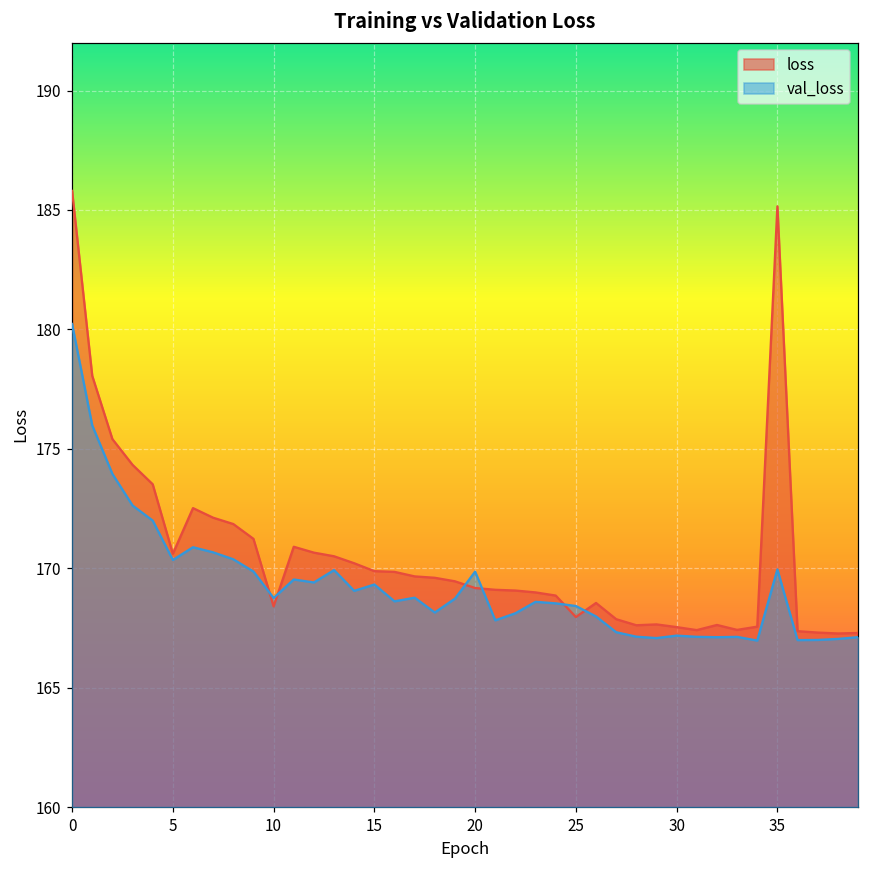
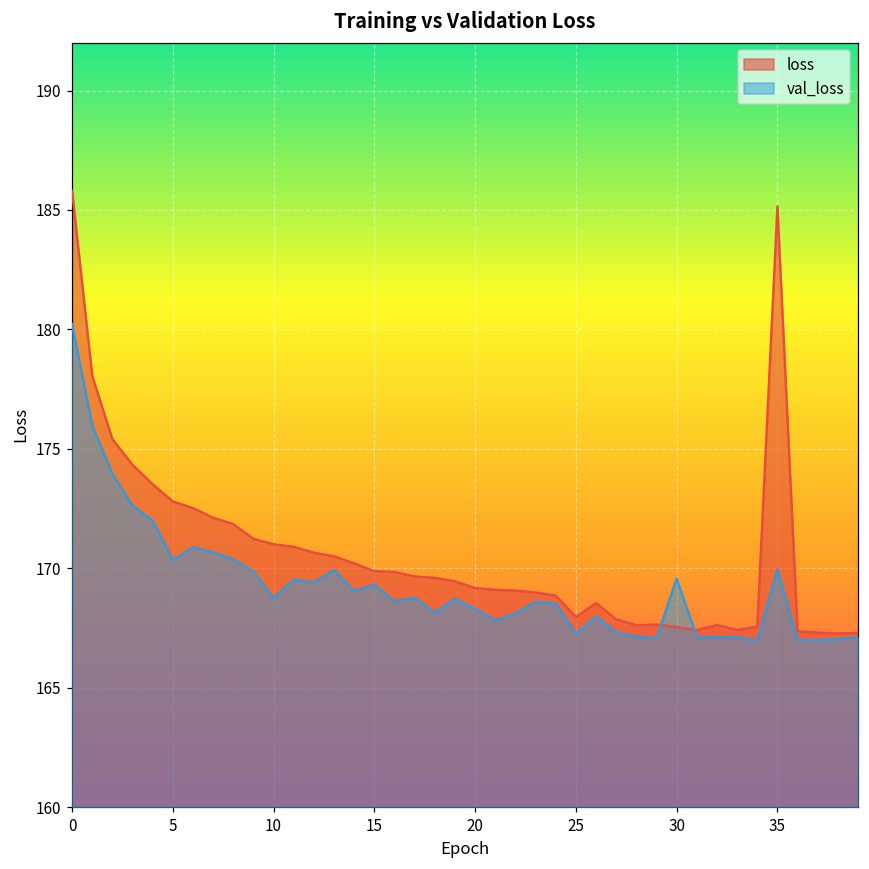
  {
    "loss": {
      "0": 185.8,
-     "5": 170.6,
-     "10": 168.4,
+     "5": 172.8,
+     "10": 171.0,
      "15": 169.9,
      "20": 169.2,
      "25": 168.0,
      "30": 167.5,
      "35": 185.2
    },
    "val_loss": {
      "0": 180.2,
      "5": 170.3,
      "10": 168.8,
      "15": 169.3,
-     "20": 169.9,
-     "25": 168.4,
-     "30": 167.2,
+     "20": 168.3,
+     "25": 167.3,
+     "30": 169.6,
      "35": 170.0
    }
  }
